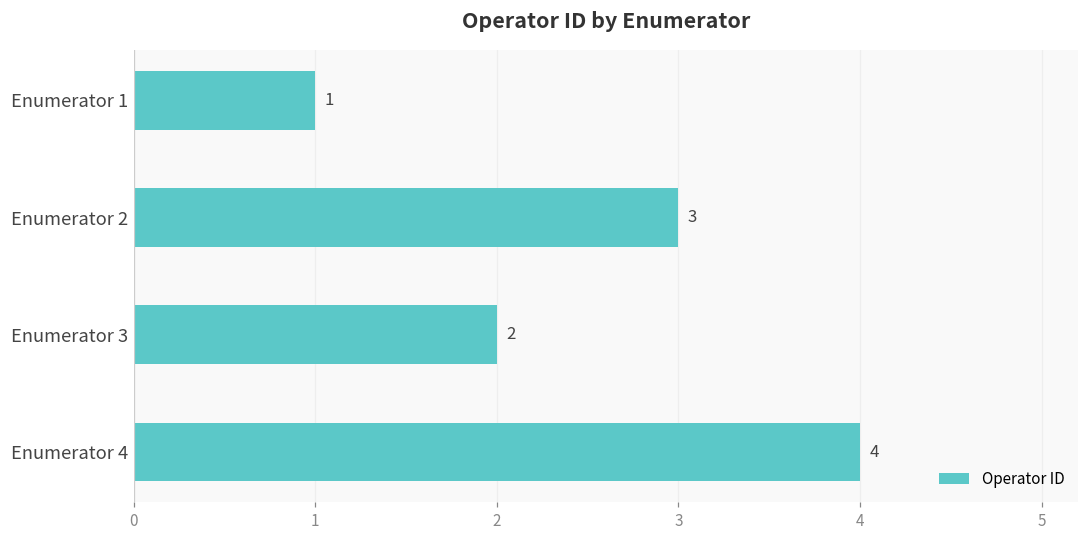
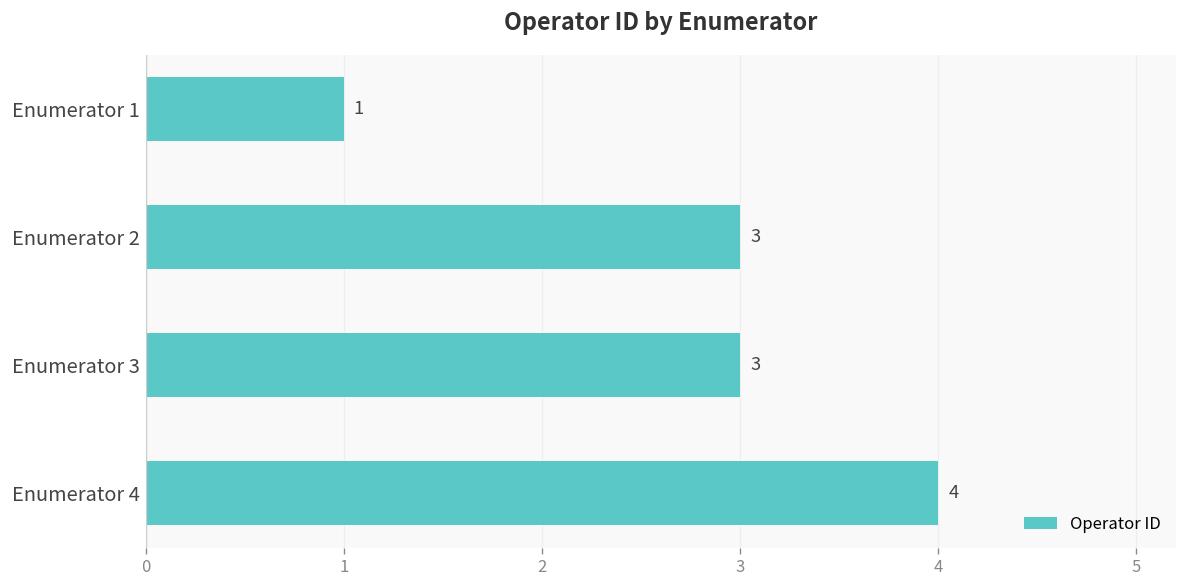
  {
    "Enumerator 1": 1,
    "Enumerator 2": 3,
-   "Enumerator 3": 2,
+   "Enumerator 3": 3,
    "Enumerator 4": 4
  }
